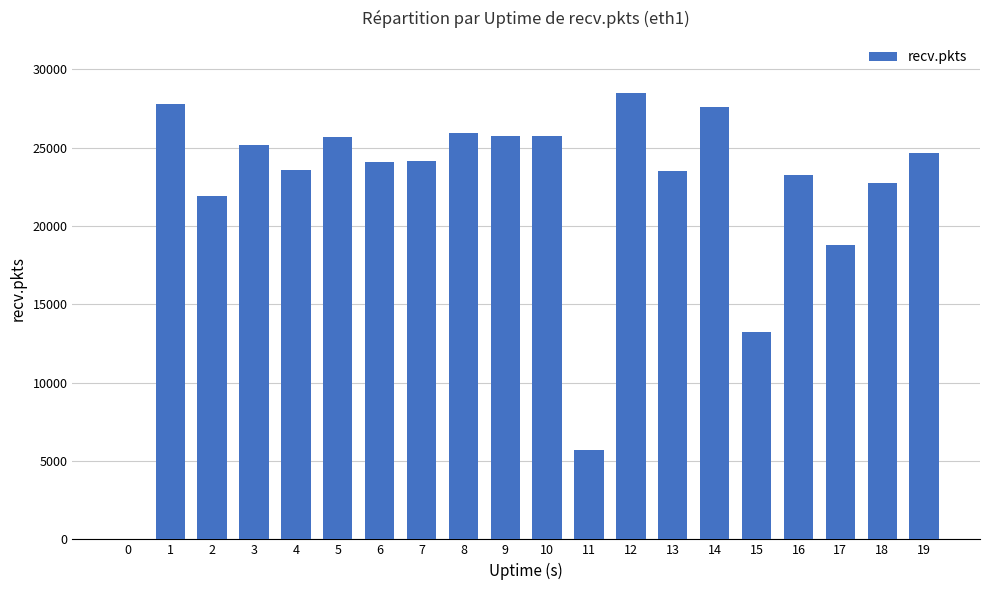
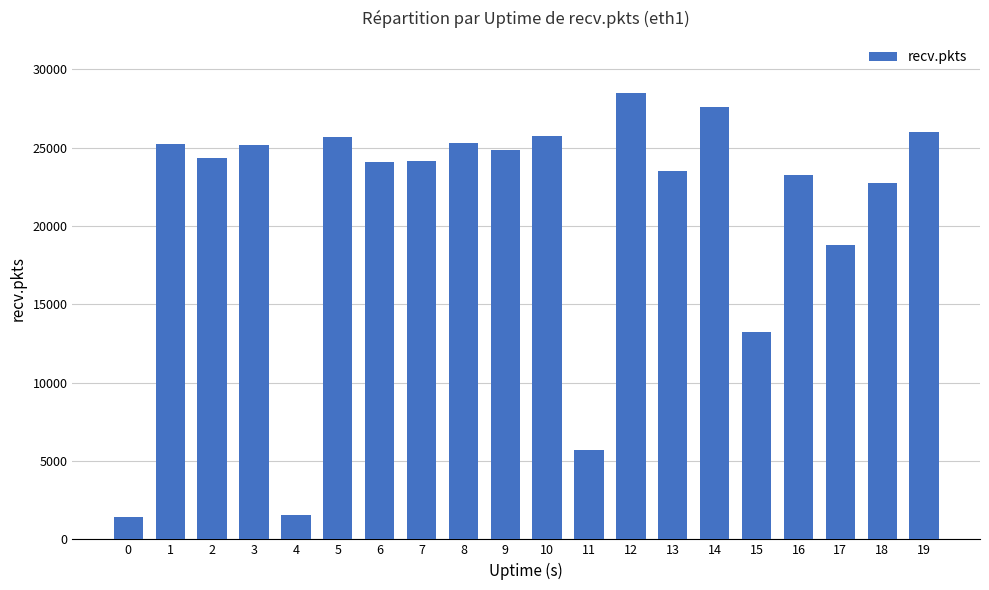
  {
-   "0": 0,
-   "1": 27800,
-   "2": 21900,
+   "0": 1400,
+   "1": 25200,
+   "2": 24300,
    "3": 25200,
-   "4": 23500,
+   "4": 1500,
    "5": 25700,
    "6": 24100,
    "7": 24100,
-   "8": 26000,
-   "9": 25800,
+   "8": 25300,
+   "9": 24800,
    "10": 25800,
    "11": 5700,
    "12": 28500,
    "13": 23500,
    "14": 27600,
    "15": 13300,
    "16": 23200,
    "17": 18800,
    "18": 22800,
-   "19": 24700
+   "19": 26000
  }
